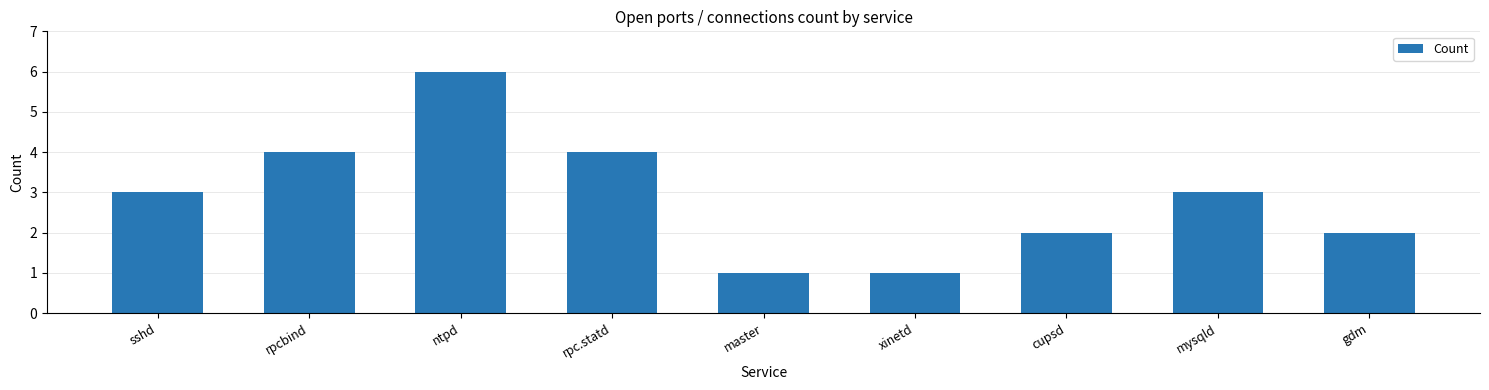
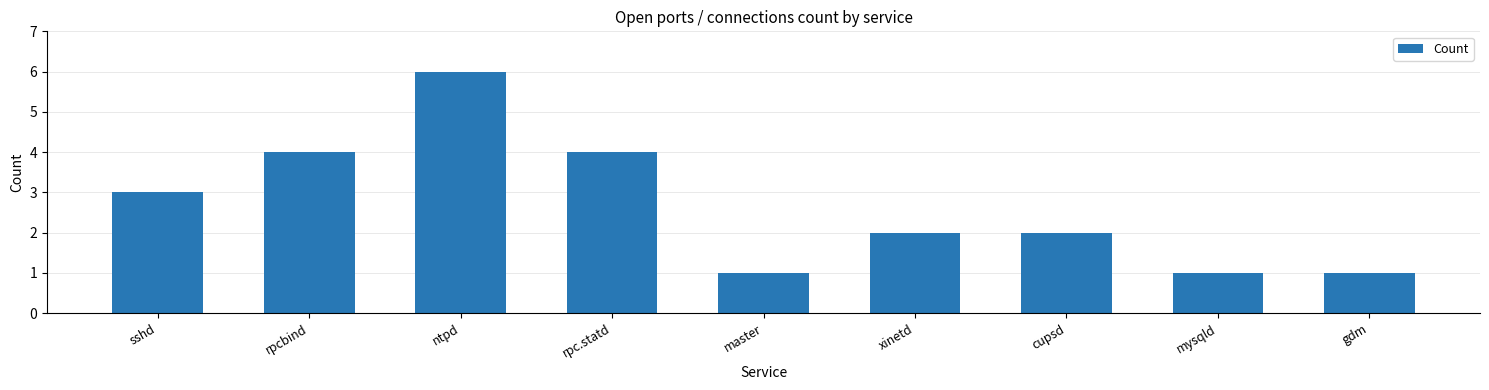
  {
    "sshd": 3,
    "rpcbind": 4,
    "ntpd": 6,
    "rpc.statd": 4,
    "master": 1,
-   "xinetd": 1,
+   "xinetd": 2,
    "cupsd": 2,
-   "mysqld": 3,
-   "gdm": 2
+   "mysqld": 1,
+   "gdm": 1
  }
